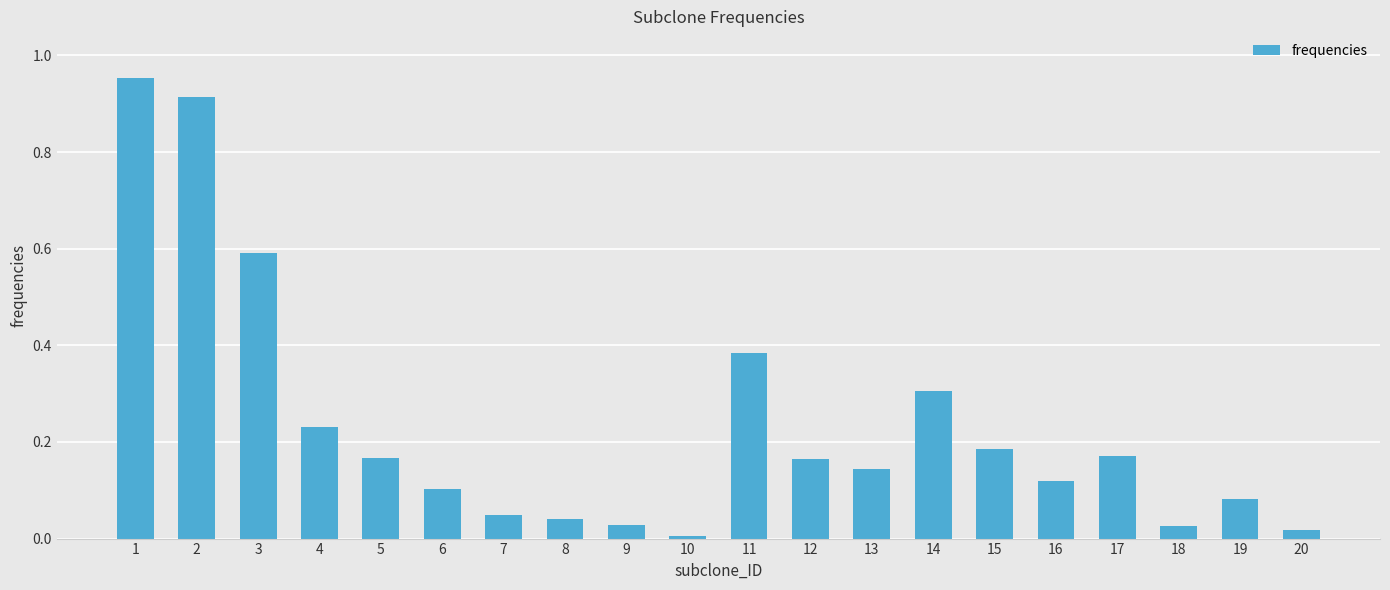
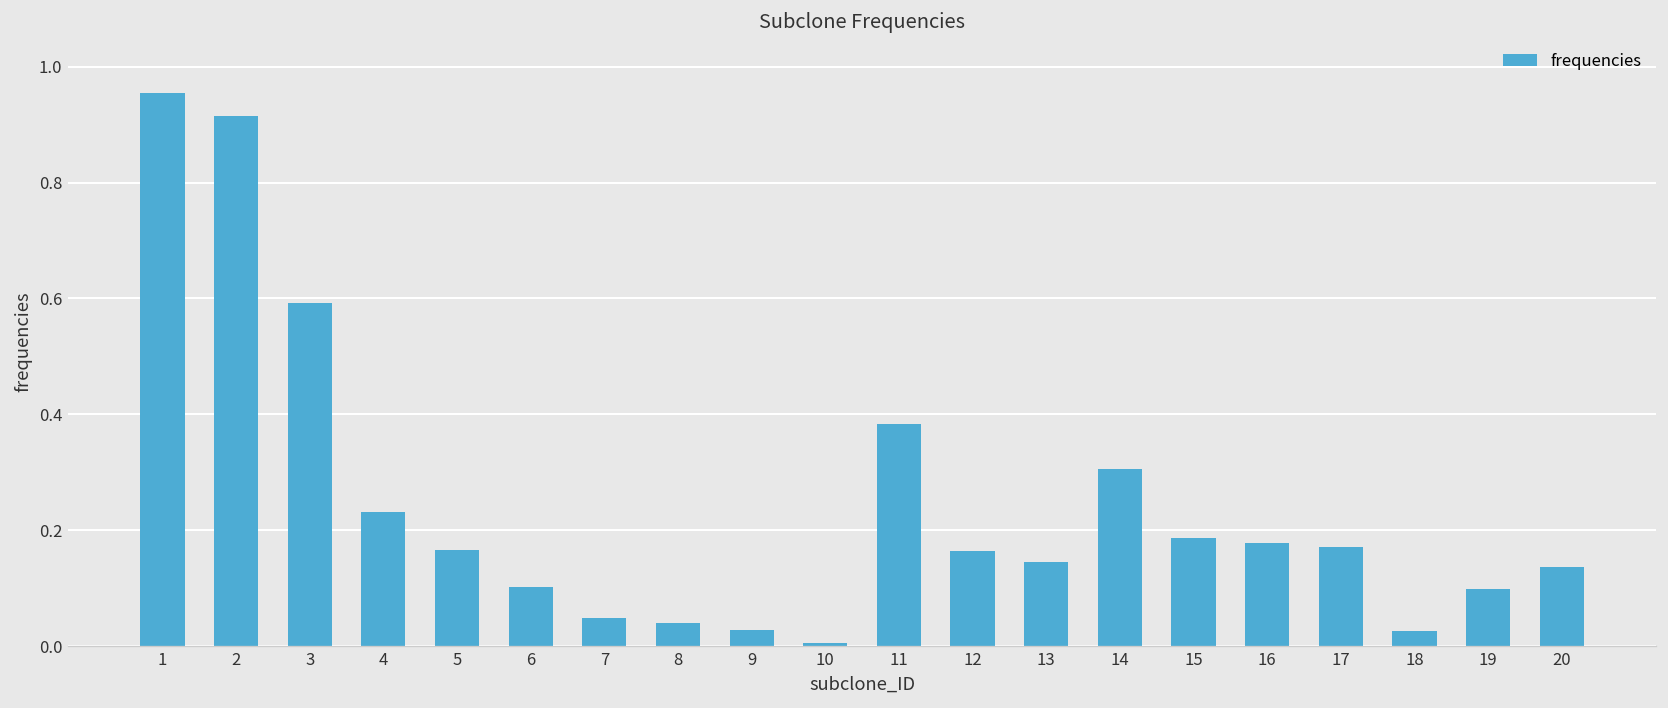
  {
    "1": 0.95,
    "2": 0.91,
    "3": 0.59,
    "4": 0.23,
    "5": 0.17,
    "6": 0.10,
    "7": 0.05,
    "8": 0.04,
    "9": 0.03,
    "11": 0.38,
    "12": 0.16,
    "13": 0.15,
    "14": 0.31,
    "15": 0.19,
-   "16": 0.12,
+   "16": 0.18,
    "17": 0.17,
    "18": 0.03,
-   "19": 0.08,
-   "20": 0.02
+   "19": 0.10,
+   "20": 0.14
  }
